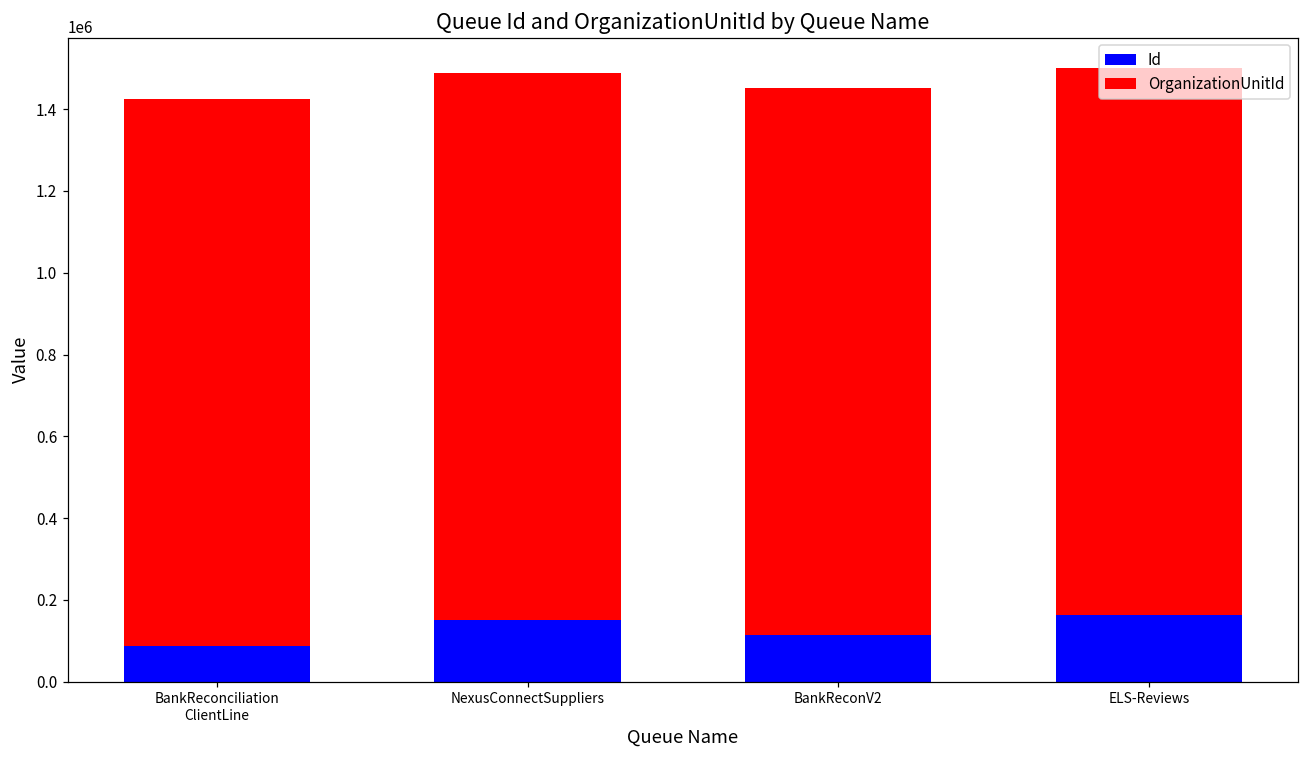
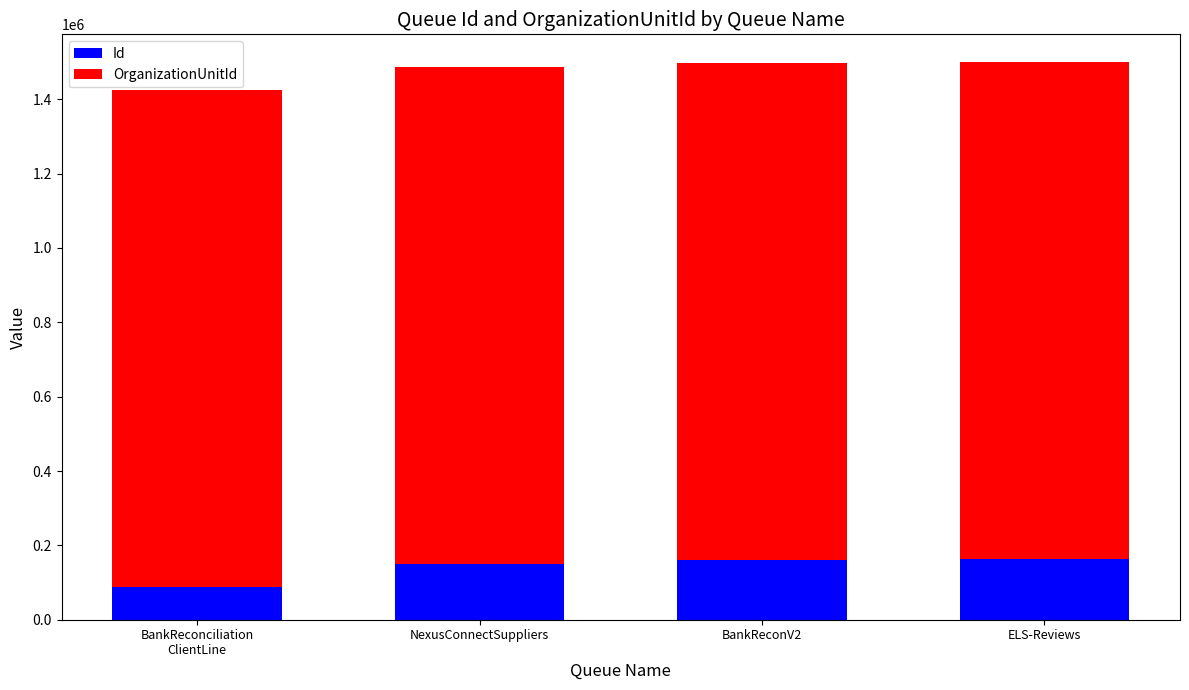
  {
    "Id": {
      "BankReconciliation ClientLine": 90000,
      "NexusConnectSuppliers": 150000,
-     "BankReconV2": 110000,
+     "BankReconV2": 160000,
      "ELS-Reviews": 160000
    },
    "OrganizationUnitId": {
      "BankReconciliation ClientLine": 1340000,
      "NexusConnectSuppliers": 1340000,
      "BankReconV2": 1340000,
      "ELS-Reviews": 1340000
    }
  }
